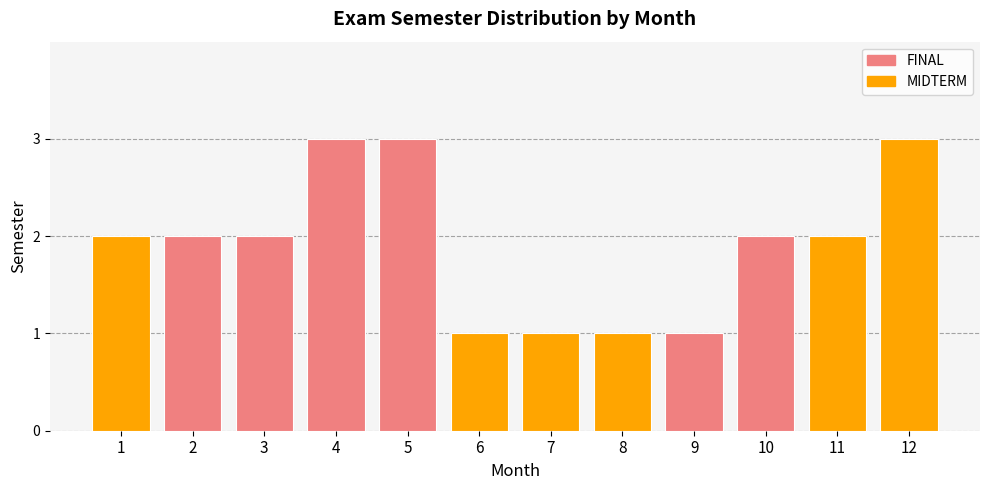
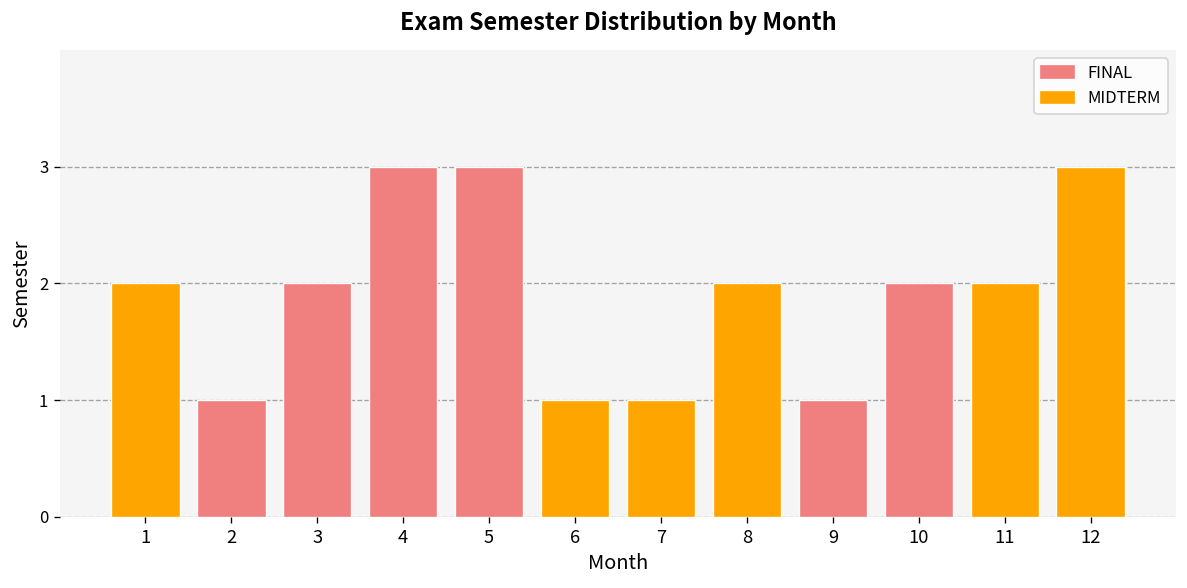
  {
    "1": 2,
-   "2": 2,
+   "2": 1,
    "3": 2,
    "4": 3,
    "5": 3,
    "6": 1,
    "7": 1,
-   "8": 1,
+   "8": 2,
    "9": 1,
    "10": 2,
    "11": 2,
    "12": 3
  }
